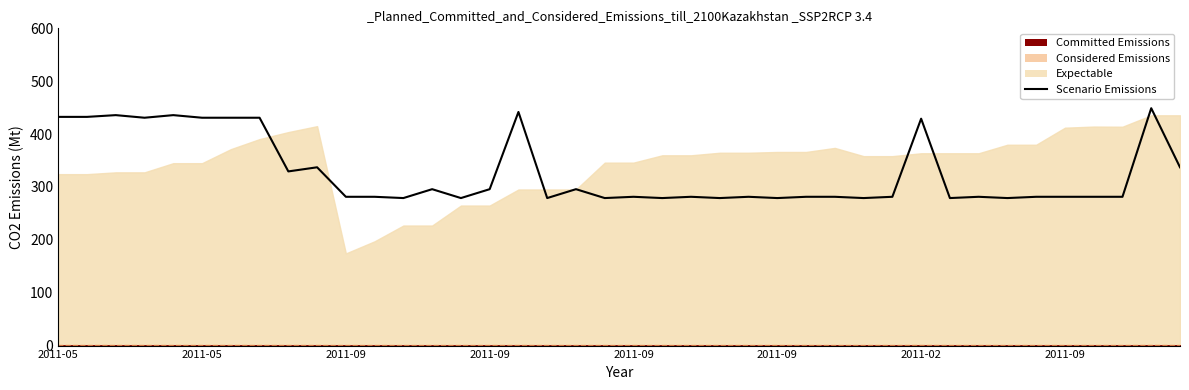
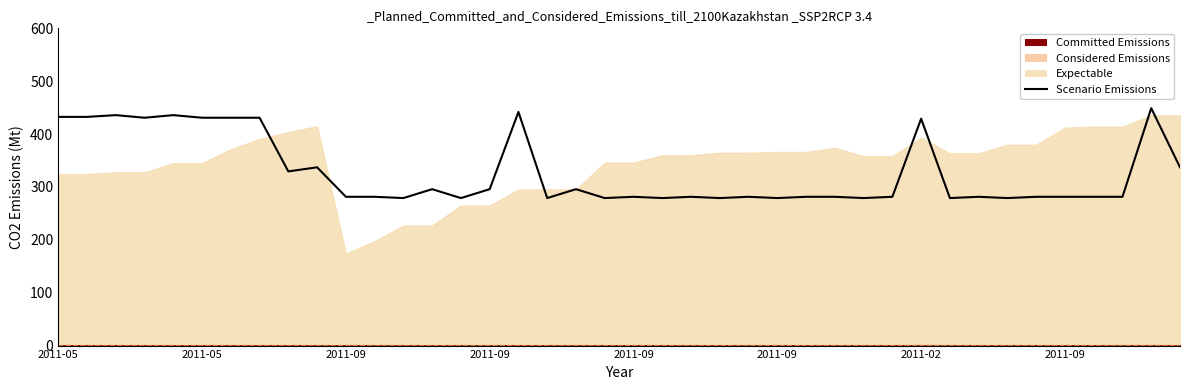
  {
    "Expectable": {
-     "2011-02": 360
+     "2011-02": 390
    },
    "Scenario Emissions": {
      "2011-02": 430
    },
    "Committed Emissions": {
      "2011-02": 0
    }
  }
